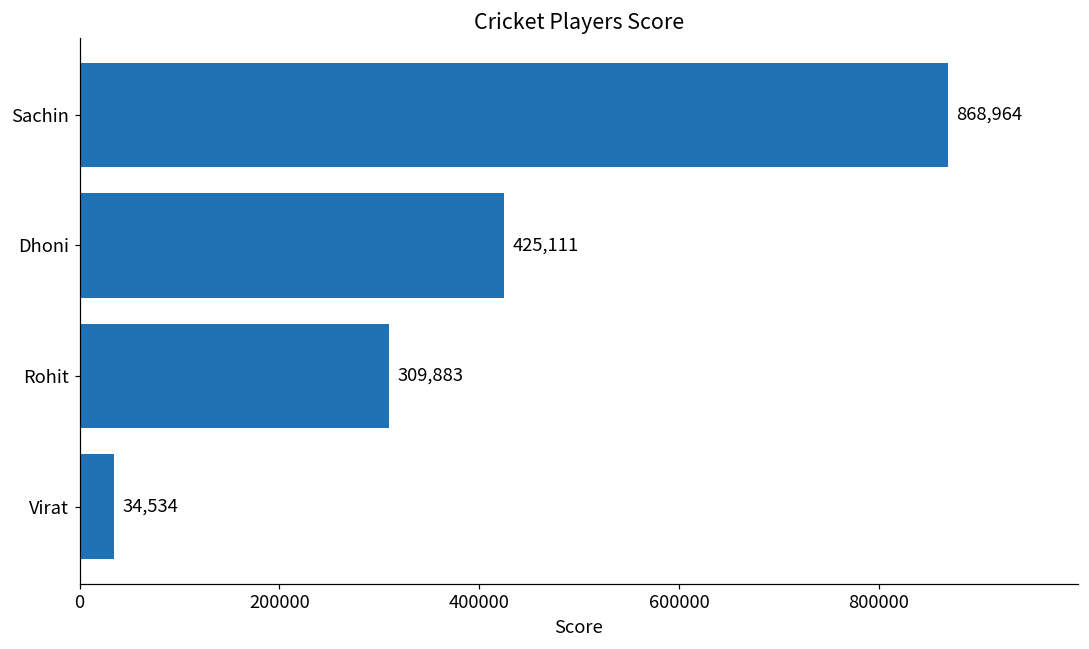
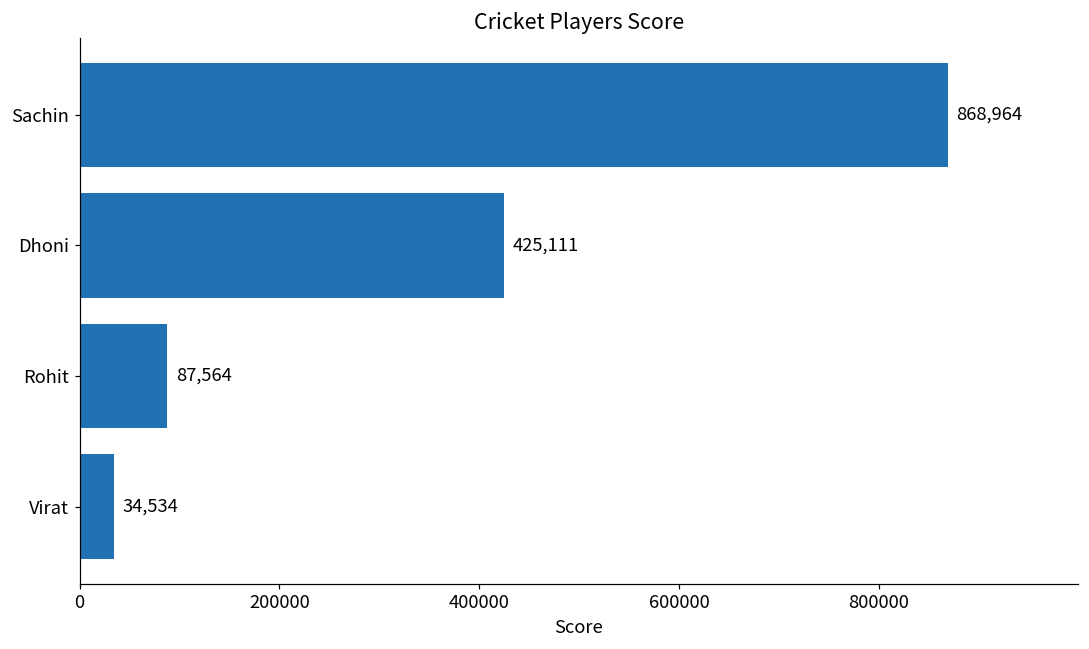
  {
    "Sachin": "868,964",
    "Dhoni": "425,111",
-   "Rohit": "309,883",
+   "Rohit": "87,564",
    "Virat": "34,534"
  }
